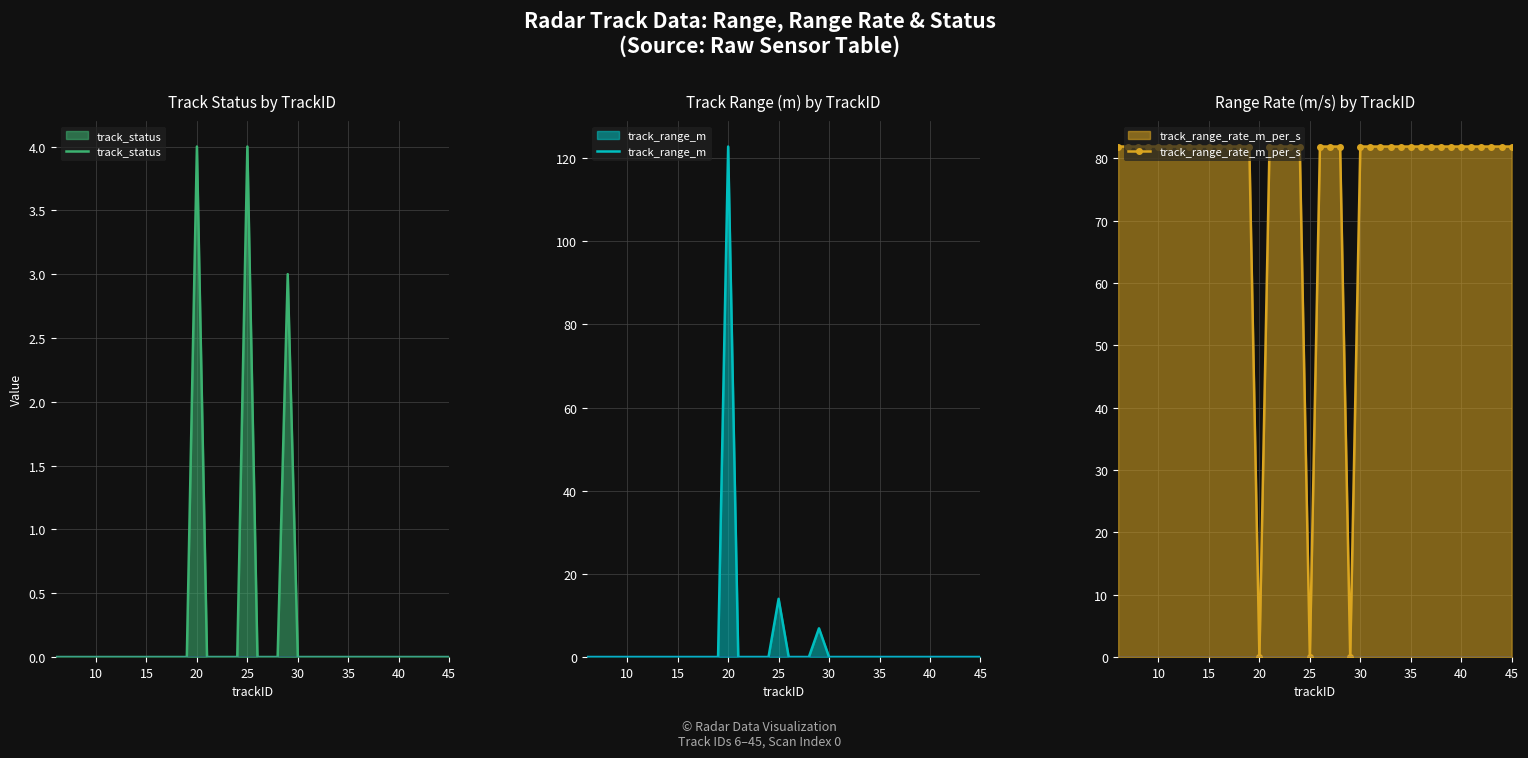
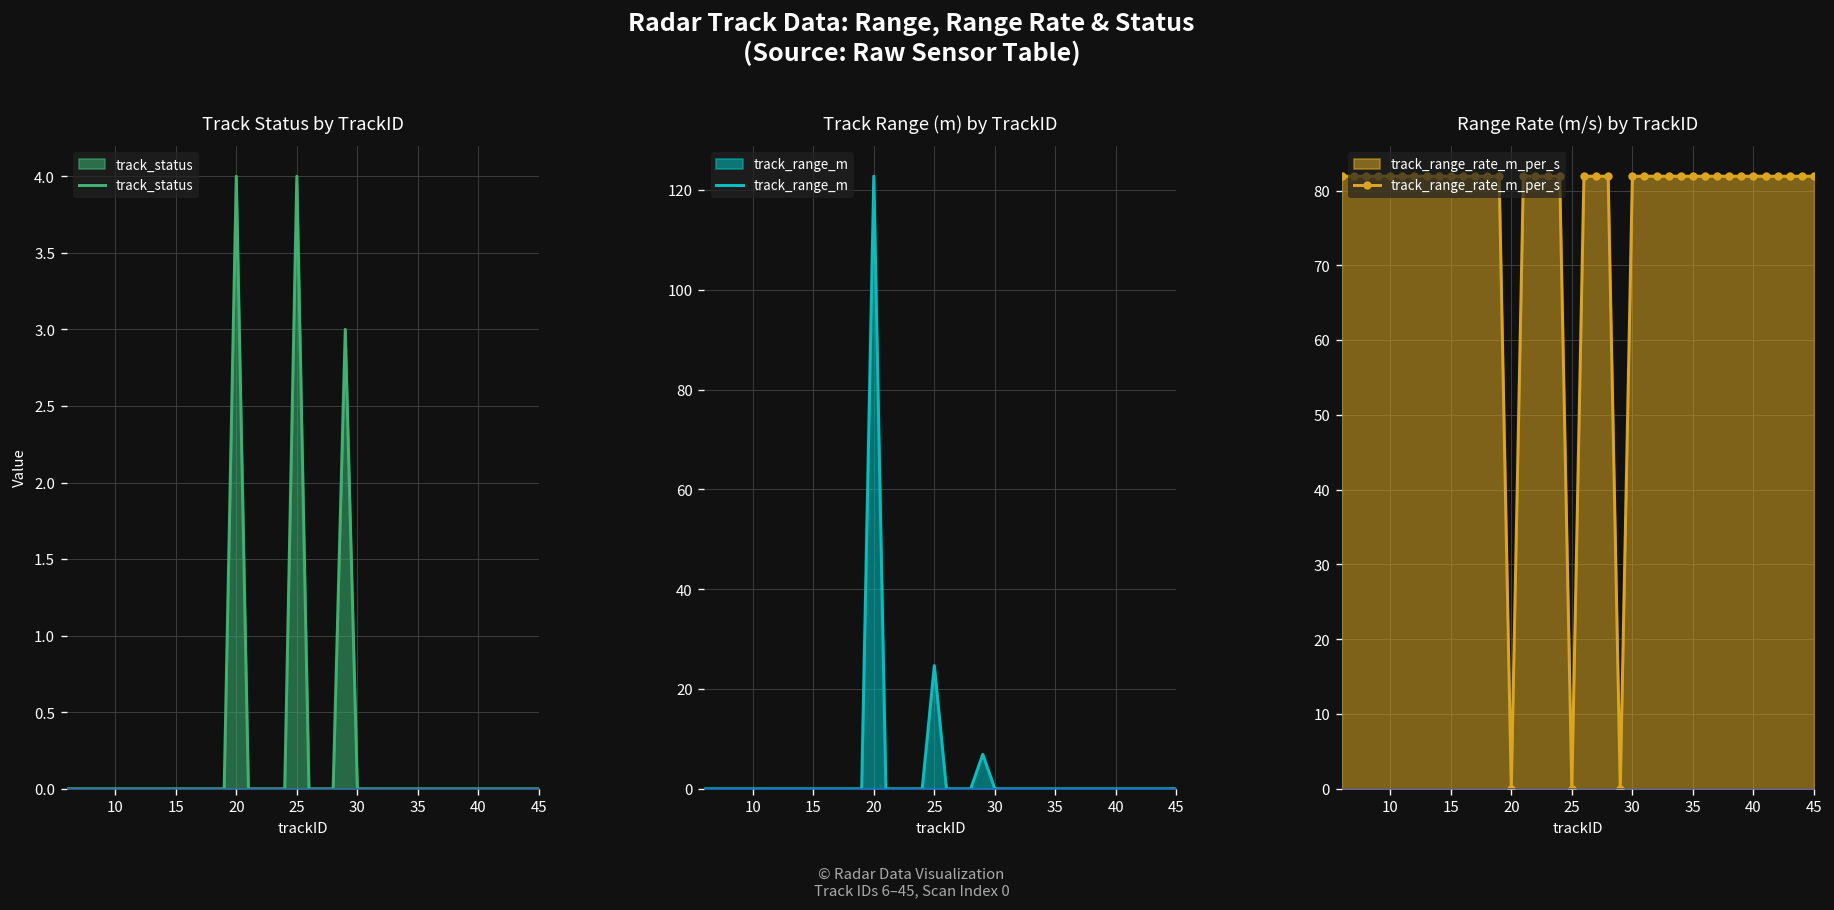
  {
    "Track Status by TrackID": {
      "10": 0.00,
      "15": 0.00,
      "20": 4.00,
      "25": 4.00,
      "30": 0.00,
      "35": 0.00,
      "40": 0.00,
      "45": 0.00
    },
    "Track Range (m) by TrackID": {
      "10": 0,
      "15": 0,
      "20": 123,
-     "25": 14,
+     "25": 25,
      "30": 0,
      "35": 0,
      "40": 0,
      "45": 0
    },
    "Range Rate (m/s) by TrackID": {
      "20": 0,
      "25": 0,
      "30": 82,
      "35": 82,
      "40": 82,
      "45": 82
    }
  }
